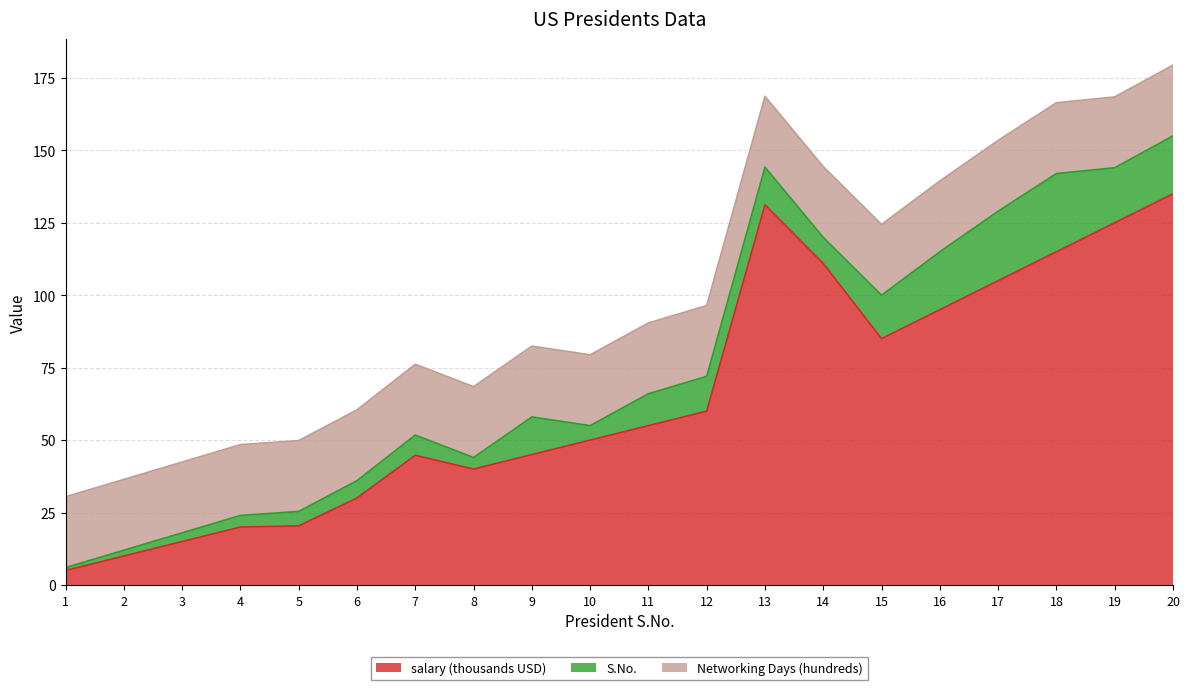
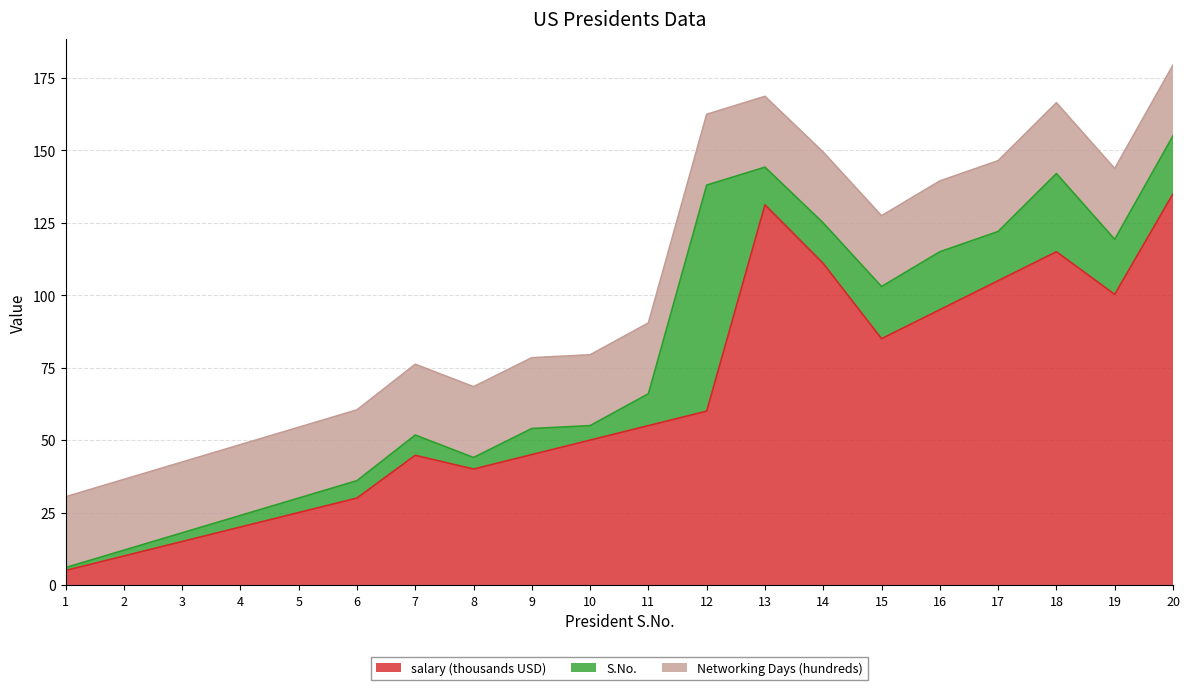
  {
    "salary (thousands USD)": {
      "1": 5,
      "2": 10,
      "3": 15,
      "4": 20,
-     "5": 20,
+     "5": 25,
      "6": 30,
      "7": 45,
      "8": 40,
      "9": 45,
      "10": 50,
      "11": 55,
      "12": 60,
      "13": 131,
      "14": 111,
      "15": 85,
      "16": 95,
      "17": 105,
      "18": 115,
-     "19": 125,
+     "19": 100,
      "20": 135
    },
    "S.No.": {
      "1": 1,
      "2": 2,
      "3": 3,
      "4": 4,
      "5": 5,
      "6": 6,
      "7": 7,
      "8": 4,
-     "9": 13,
+     "9": 9,
      "10": 5,
      "11": 11,
-     "12": 12,
+     "12": 78,
      "13": 13,
-     "14": 9,
-     "15": 15,
+     "14": 14,
+     "15": 18,
      "16": 20,
-     "17": 24,
+     "17": 17,
      "18": 27,
      "19": 19,
      "20": 20
    },
    "Networking Days (hundreds)": {
      "1": 24,
      "2": 24,
      "3": 24,
      "4": 24,
      "5": 24,
      "6": 24,
      "7": 24,
      "8": 24,
      "9": 24,
      "10": 24,
      "11": 24,
      "12": 24,
      "13": 24,
      "14": 24,
      "15": 24,
      "16": 24,
      "17": 24,
      "18": 24,
      "19": 24,
      "20": 24
    }
  }
